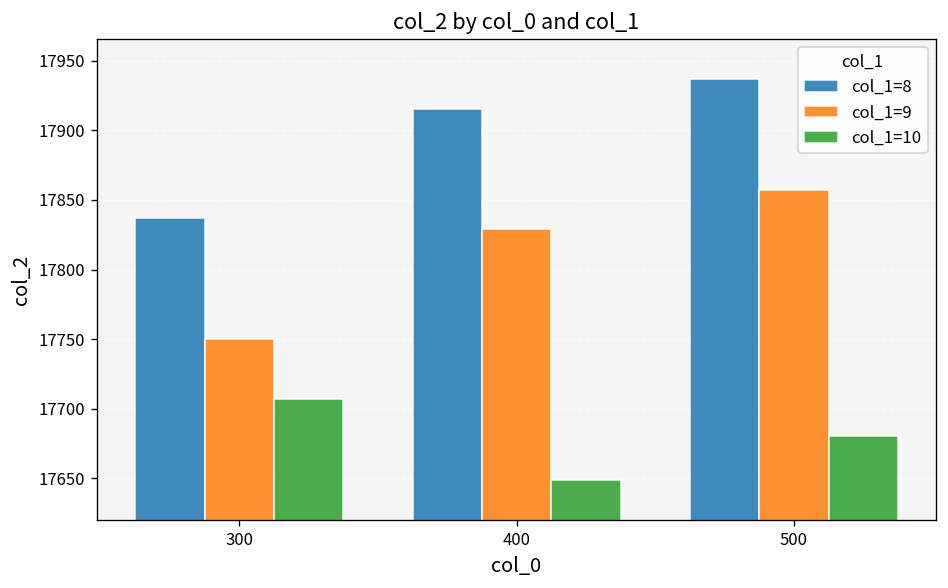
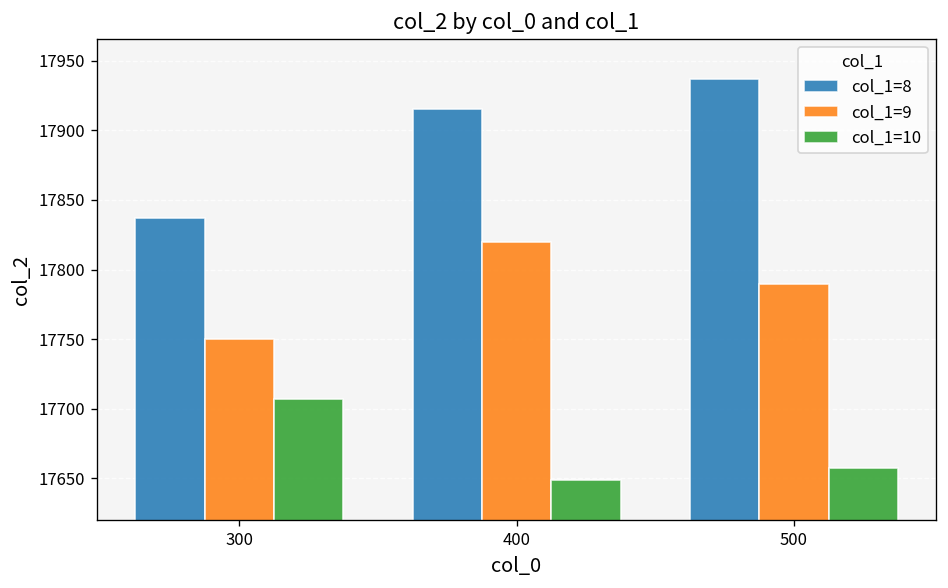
  {
    "col_1=8": {
      "300": 17837,
      "400": 17915,
      "500": 17937
    },
    "col_1=9": {
      "300": 17750,
-     "400": 17829,
-     "500": 17857
+     "400": 17820,
+     "500": 17789
    },
    "col_1=10": {
      "300": 17707,
      "400": 17649,
-     "500": 17680
+     "500": 17657
    }
  }
